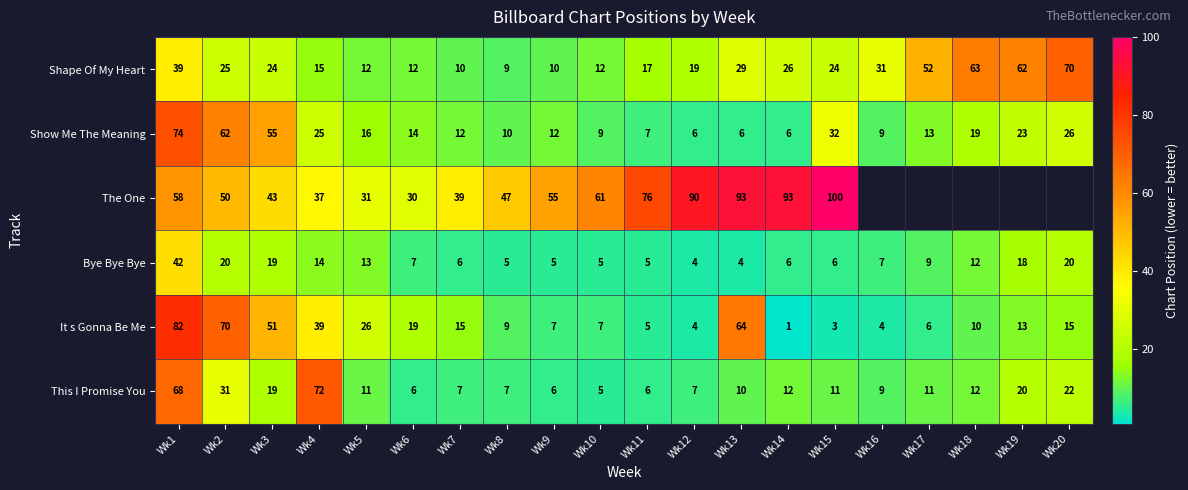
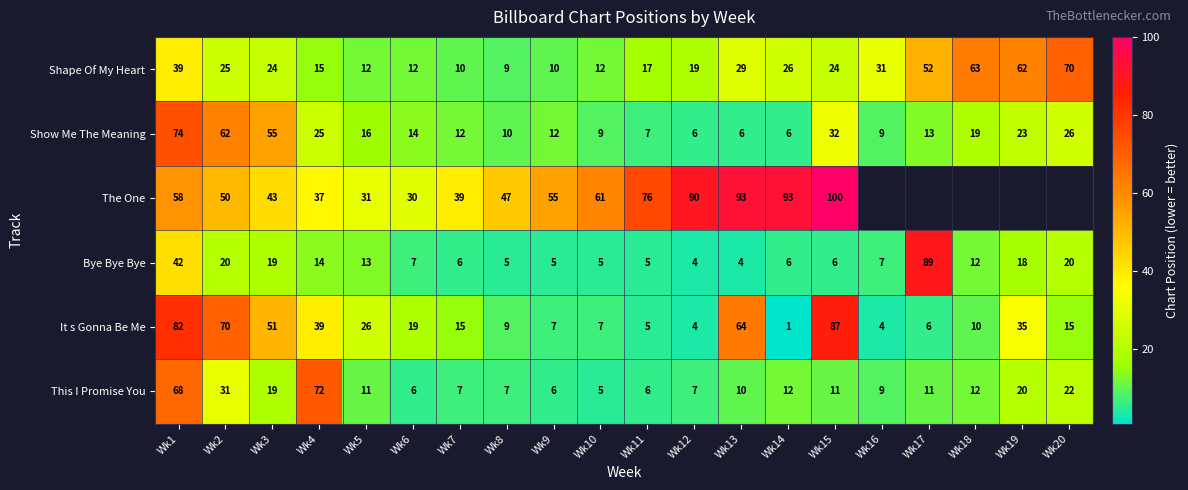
  {
    "Shape Of My Heart": {
      "Wk1": 39,
      "Wk2": 25,
      "Wk3": 24,
      "Wk4": 15,
      "Wk5": 12,
      "Wk6": 12,
      "Wk7": 10,
      "Wk8": 9,
      "Wk9": 10,
      "Wk10": 12,
      "Wk11": 17,
      "Wk12": 19,
      "Wk13": 29,
      "Wk14": 26,
      "Wk15": 24,
      "Wk16": 31,
      "Wk17": 52,
      "Wk18": 63,
      "Wk19": 62,
      "Wk20": 70
    },
    "Show Me The Meaning": {
      "Wk1": 74,
      "Wk2": 62,
      "Wk3": 55,
      "Wk4": 25,
      "Wk5": 16,
      "Wk6": 14,
      "Wk7": 12,
      "Wk8": 10,
      "Wk9": 12,
      "Wk10": 9,
      "Wk11": 7,
      "Wk12": 6,
      "Wk13": 6,
      "Wk14": 6,
      "Wk15": 32,
      "Wk16": 9,
      "Wk17": 13,
      "Wk18": 19,
      "Wk19": 23,
      "Wk20": 26
    },
    "The One": {
      "Wk1": 58,
      "Wk2": 50,
      "Wk3": 43,
      "Wk4": 37,
      "Wk5": 31,
      "Wk6": 30,
      "Wk7": 39,
      "Wk8": 47,
      "Wk9": 55,
      "Wk10": 61,
      "Wk11": 76,
      "Wk12": 90,
      "Wk13": 93,
      "Wk14": 93,
      "Wk15": 100
    },
    "Bye Bye Bye": {
      "Wk1": 42,
      "Wk2": 20,
      "Wk3": 19,
      "Wk4": 14,
      "Wk5": 13,
      "Wk6": 7,
      "Wk7": 6,
      "Wk8": 5,
      "Wk9": 5,
      "Wk10": 5,
      "Wk11": 5,
      "Wk12": 4,
      "Wk13": 4,
      "Wk14": 6,
      "Wk15": 6,
      "Wk16": 7,
-     "Wk17": 9,
+     "Wk17": 89,
      "Wk18": 12,
      "Wk19": 18,
      "Wk20": 20
    },
    "It s Gonna Be Me": {
      "Wk1": 82,
      "Wk2": 70,
      "Wk3": 51,
      "Wk4": 39,
      "Wk5": 26,
      "Wk6": 19,
      "Wk7": 15,
      "Wk8": 9,
      "Wk9": 7,
      "Wk10": 7,
      "Wk11": 5,
      "Wk12": 4,
      "Wk13": 64,
      "Wk14": 1,
-     "Wk15": 3,
+     "Wk15": 87,
      "Wk16": 4,
      "Wk17": 6,
      "Wk18": 10,
-     "Wk19": 13,
+     "Wk19": 35,
      "Wk20": 15
    },
    "This I Promise You": {
      "Wk1": 68,
      "Wk2": 31,
      "Wk3": 19,
      "Wk4": 72,
      "Wk5": 11,
      "Wk6": 6,
      "Wk7": 7,
      "Wk8": 7,
      "Wk9": 6,
      "Wk10": 5,
      "Wk11": 6,
      "Wk12": 7,
      "Wk13": 10,
      "Wk14": 12,
      "Wk15": 11,
      "Wk16": 9,
      "Wk17": 11,
      "Wk18": 12,
      "Wk19": 20,
      "Wk20": 22
    }
  }
